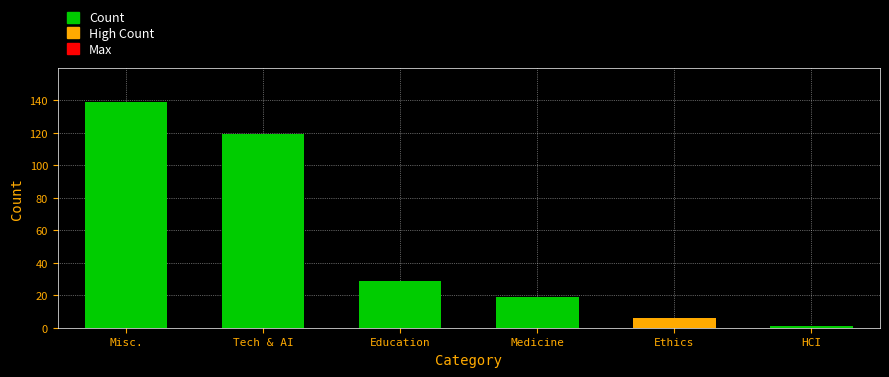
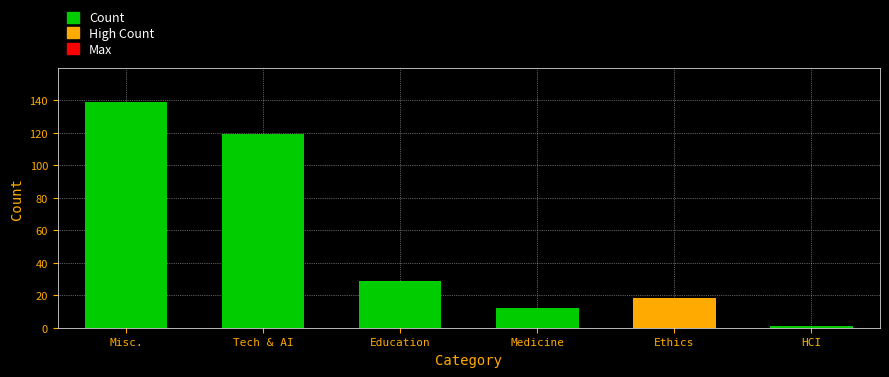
  {
    "Misc.": 139,
    "Tech & AI": 119,
    "Education": 29,
-   "Medicine": 19,
-   "Ethics": 6
+   "Medicine": 12,
+   "Ethics": 18
  }
